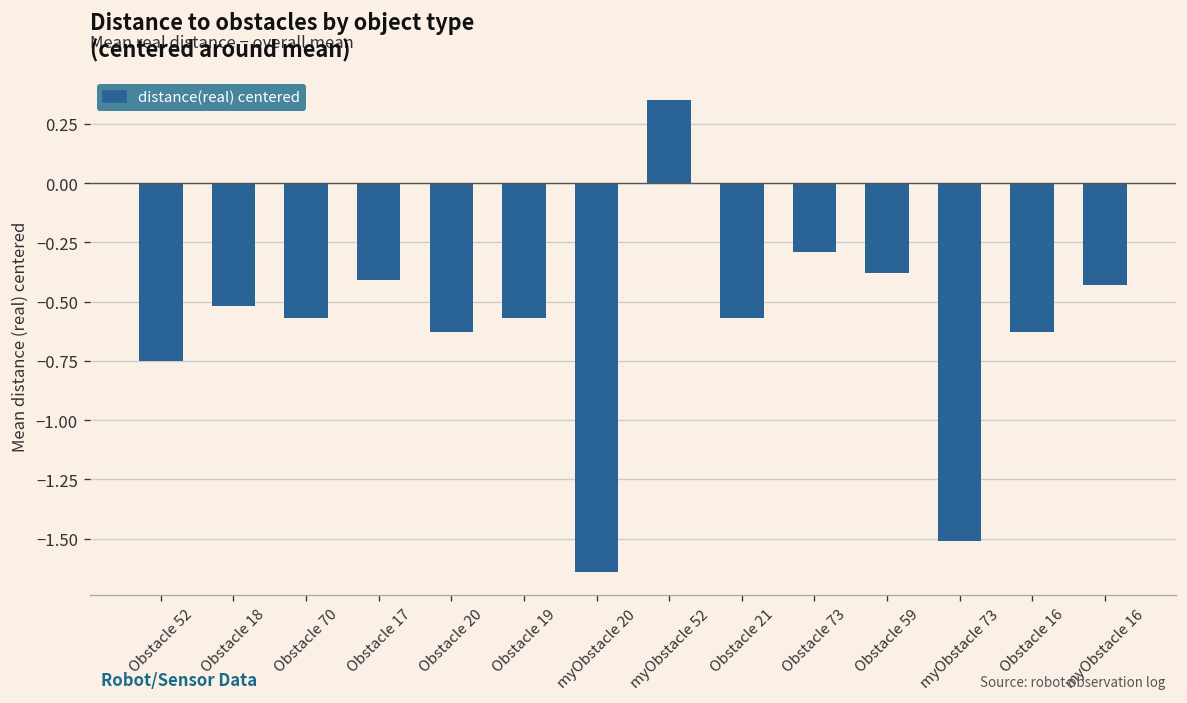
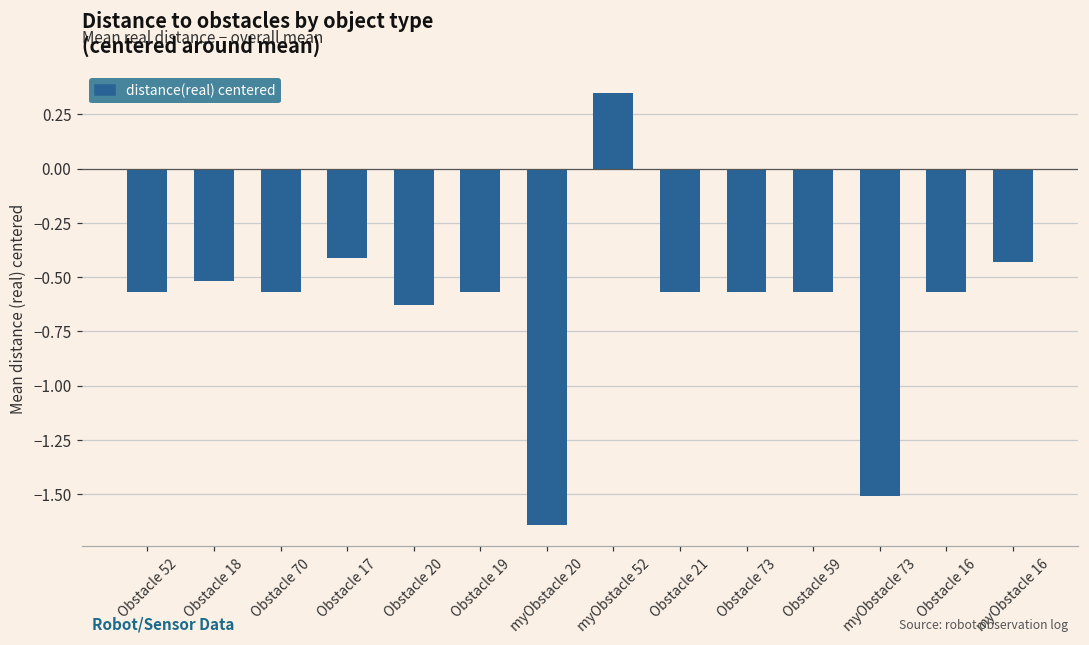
  {
-   "Obstacle 52": -0.75,
+   "Obstacle 52": -0.57,
    "Obstacle 18": -0.52,
    "Obstacle 70": -0.57,
    "Obstacle 17": -0.41,
    "Obstacle 20": -0.63,
    "Obstacle 19": -0.57,
    "myObstacle 20": -1.64,
    "myObstacle 52": 0.35,
    "Obstacle 21": -0.57,
-   "Obstacle 73": -0.29,
-   "Obstacle 59": -0.38,
+   "Obstacle 73": -0.57,
+   "Obstacle 59": -0.57,
    "myObstacle 73": -1.51,
-   "Obstacle 16": -0.63,
+   "Obstacle 16": -0.57,
    "myObstacle 16": -0.43
  }
